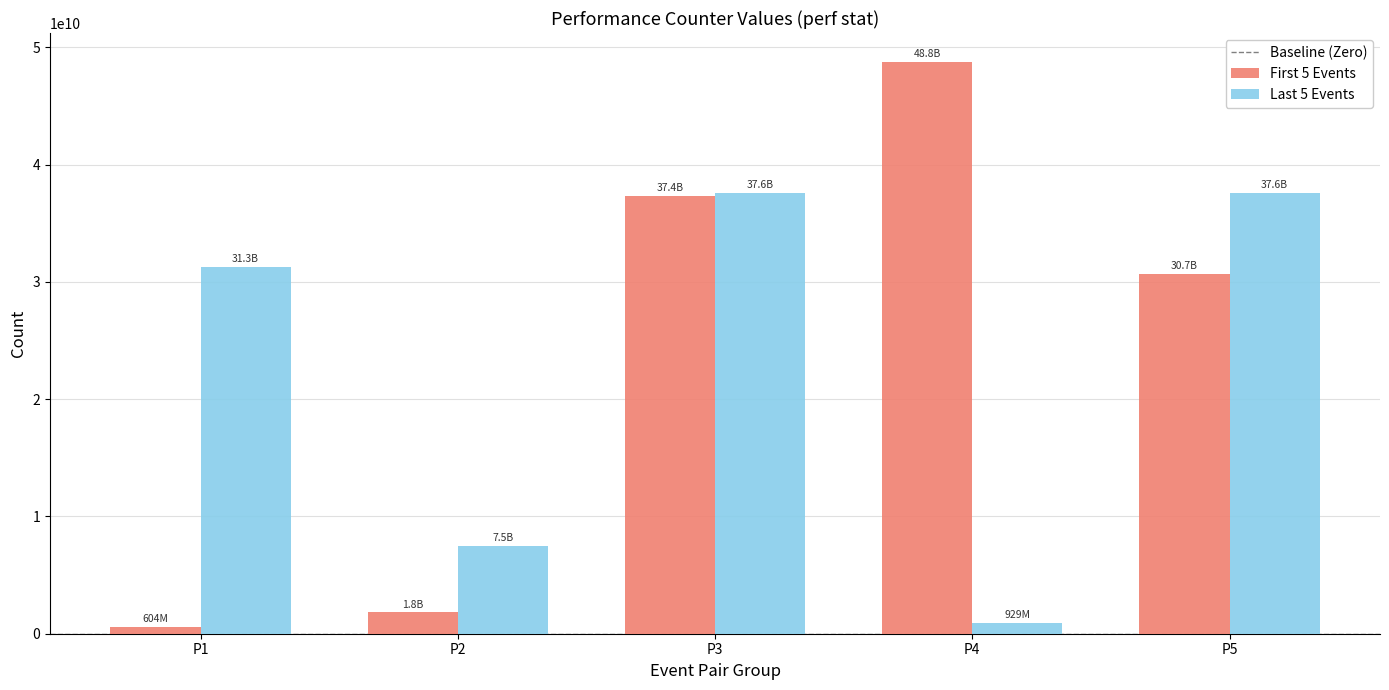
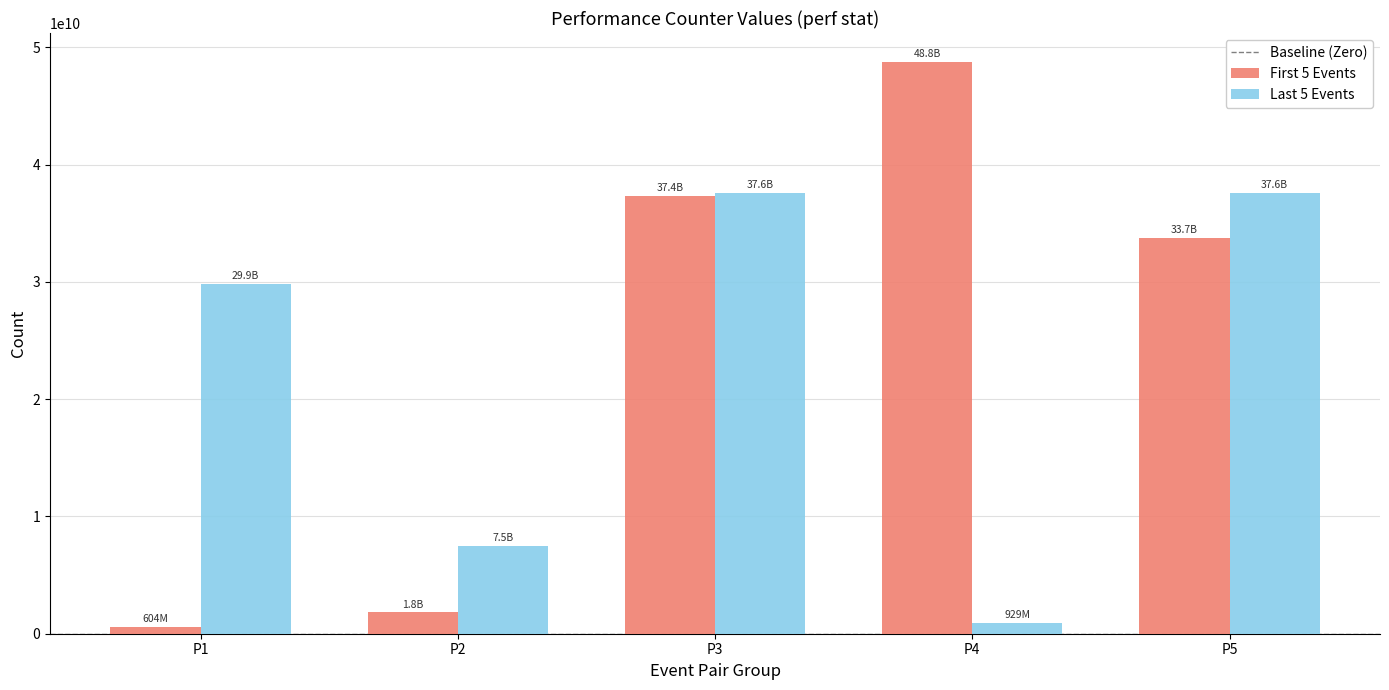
  {
    "First 5 Events": {
      "P1": "604M",
      "P2": "1.8B",
      "P3": "37.4B",
      "P4": "48.8B",
-     "P5": "30.7B"
+     "P5": "33.7B"
    },
    "Last 5 Events": {
-     "P1": "31.3B",
+     "P1": "29.9B",
      "P2": "7.5B",
      "P3": "37.6B",
      "P4": "929M",
      "P5": "37.6B"
    }
  }
